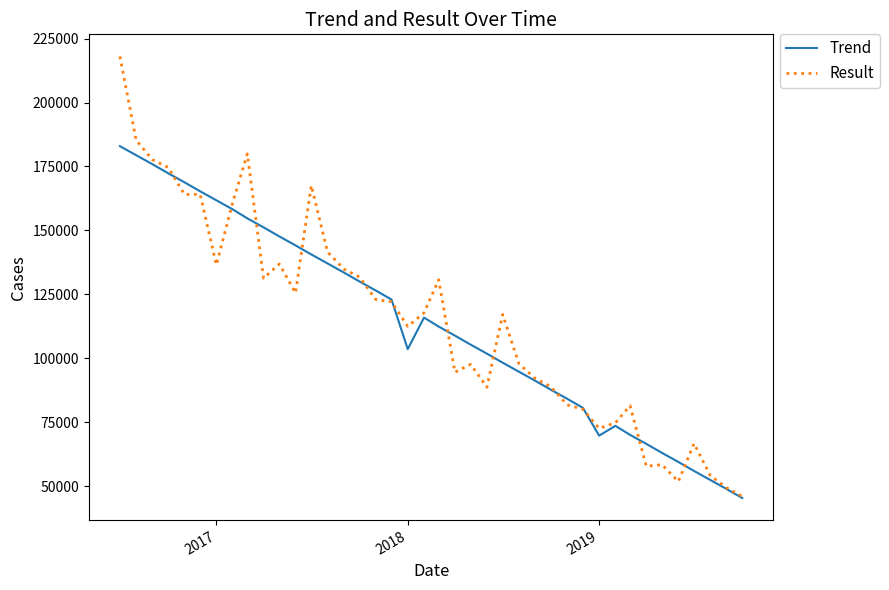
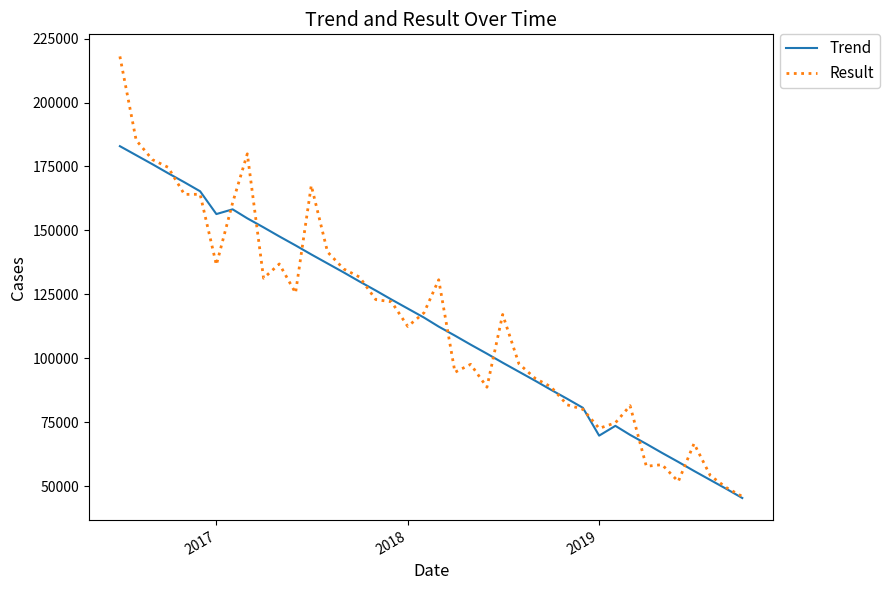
  {
    "Trend": {
-     "2017": 162000,
-     "2018": 104000,
+     "2017": 156000,
+     "2018": 119000,
      "2019": 70000
    },
    "Result": {
      "2017": 137000,
      "2018": 112000,
      "2019": 73000
    }
  }
